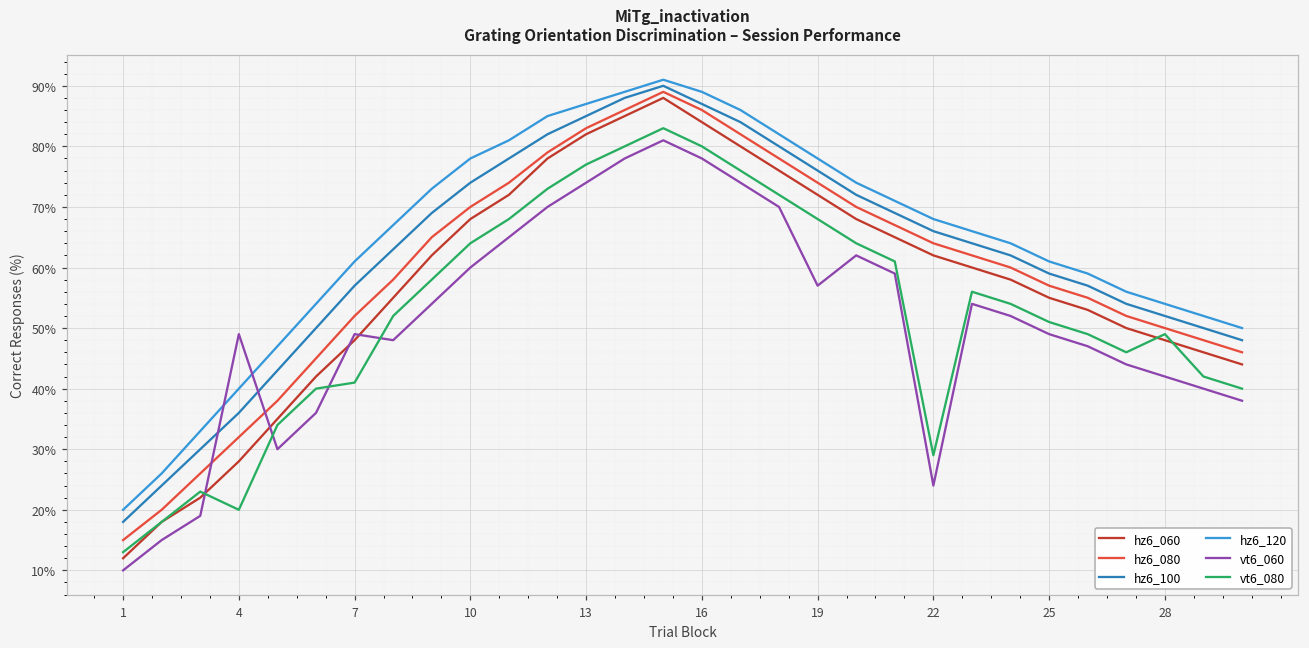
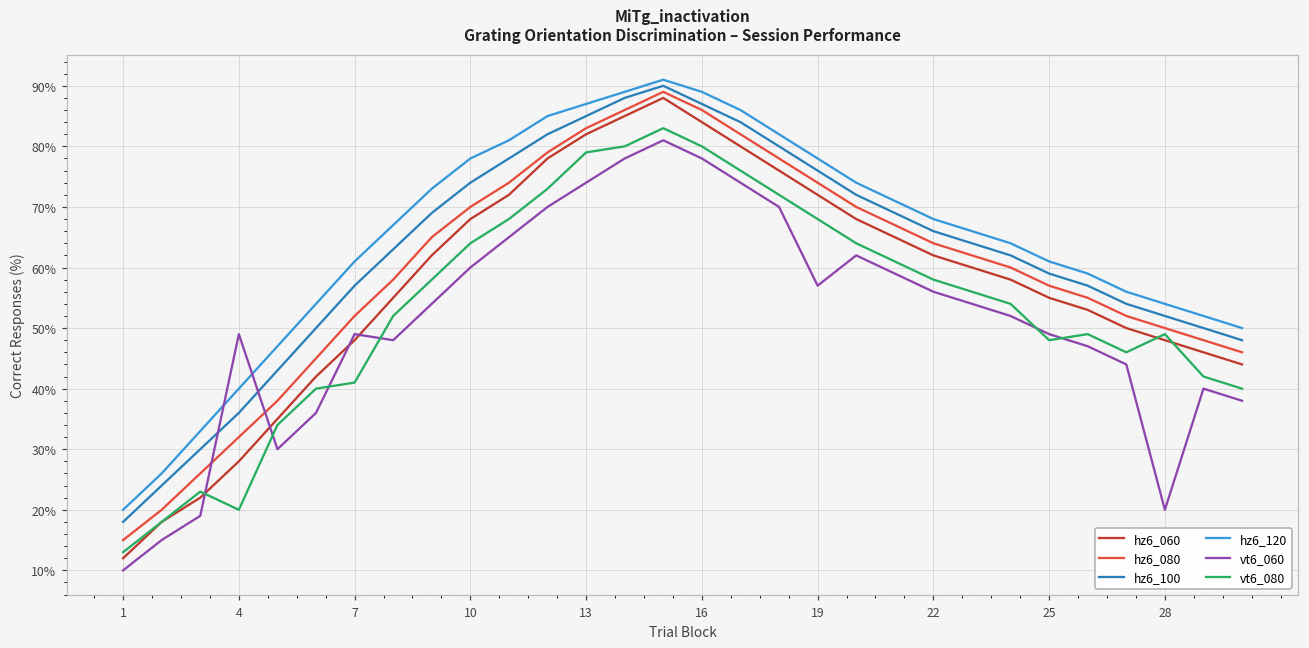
  {
    "vt6_060": {
      "1": "10%",
      "4": "49%",
      "7": "49%",
      "10": "60%",
      "13": "74%",
      "16": "78%",
      "19": "57%",
-     "22": "24%",
+     "22": "56%",
      "25": "49%",
-     "28": "42%"
+     "28": "20%"
    },
    "vt6_080": {
      "1": "13%",
      "4": "20%",
      "7": "41%",
      "10": "64%",
-     "13": "77%",
+     "13": "79%",
      "16": "80%",
      "19": "68%",
-     "22": "29%",
-     "25": "51%",
+     "22": "58%",
+     "25": "48%",
      "28": "49%"
    }
  }
